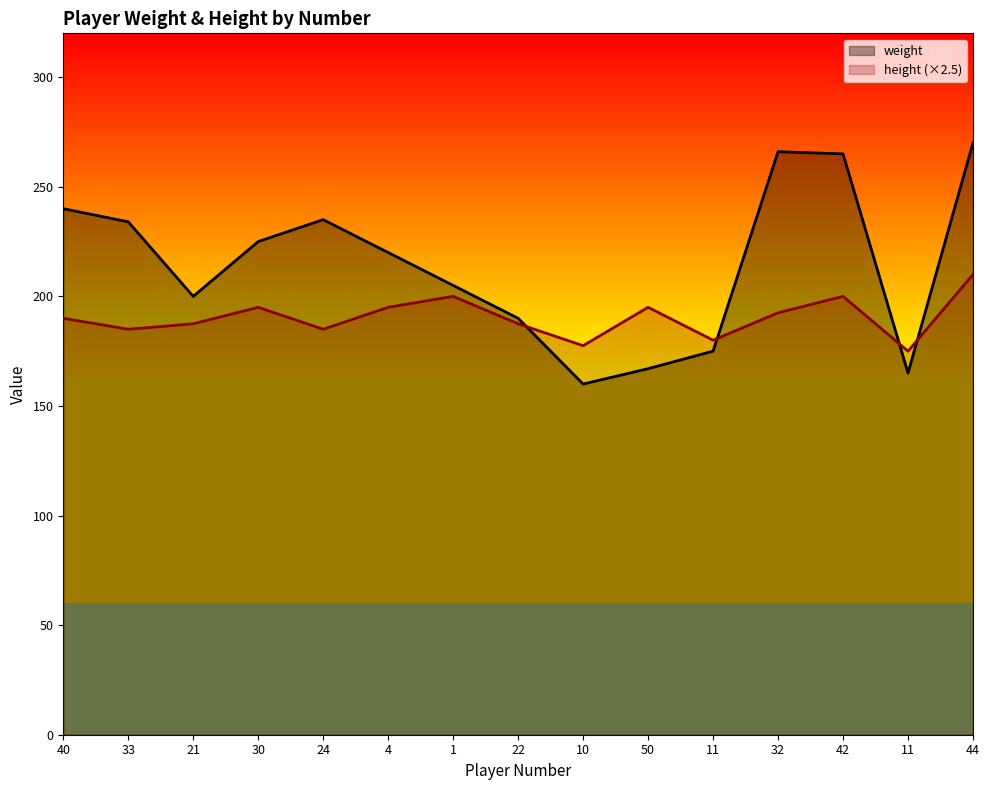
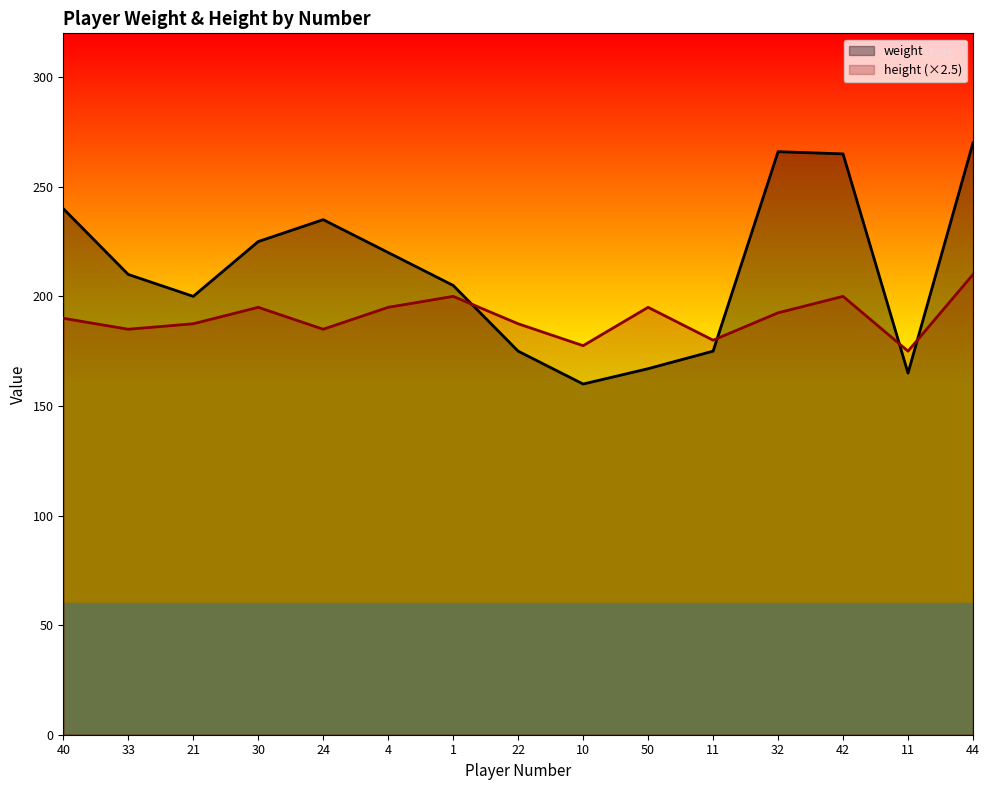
  {
    "weight": {
      "40": 240,
-     "33": 234,
+     "33": 210,
      "21": 200,
      "30": 225,
      "24": 235,
      "4": 220,
      "1": 205,
-     "22": 190,
+     "22": 175,
      "10": 160,
      "50": 167,
      "32": 266,
      "42": 265,
      "44": 270
    },
    "height (×2.5)": {
      "40": 190,
      "33": 185,
      "21": 188,
      "30": 195,
      "24": 185,
      "4": 195,
      "1": 200,
      "22": 188,
      "10": 178,
      "50": 195,
      "32": 193,
      "42": 200,
      "44": 210
    }
  }
